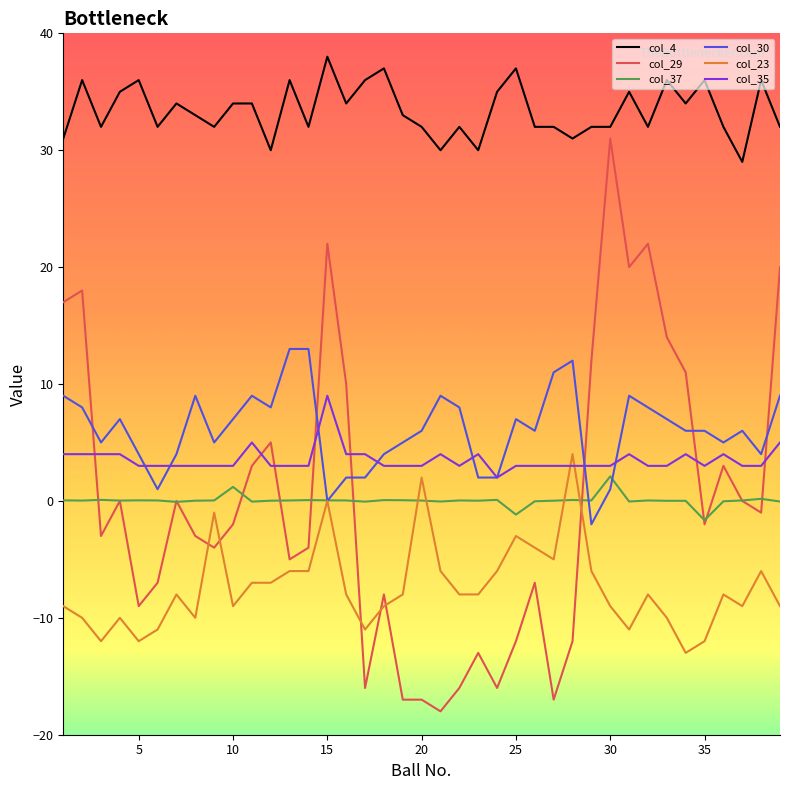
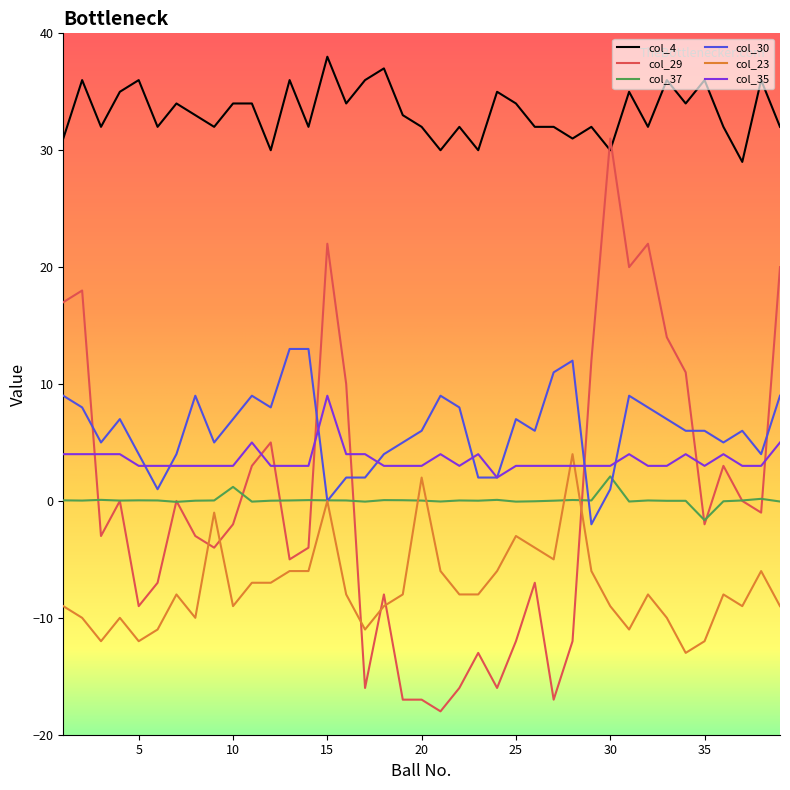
  {
    "col_4": {
      "5": 36,
      "10": 34,
      "15": 38,
      "20": 32,
-     "25": 37,
-     "30": 32
+     "25": 34,
+     "30": 30
    },
    "col_37": {
      "5": 0.1,
      "10": 1.2,
      "20": 0.0,
-     "25": -1.2,
+     "25": -0.1,
      "30": 2.1,
      "35": -1.7
    }
  }
